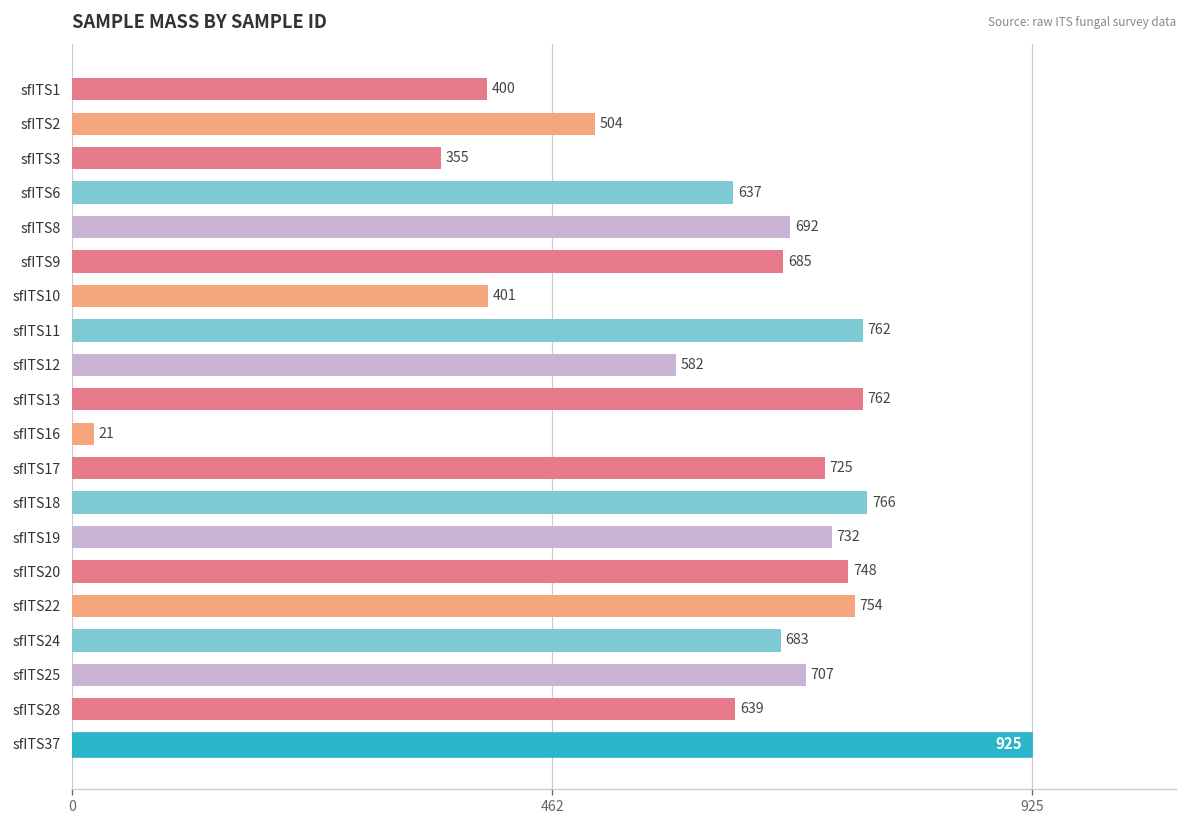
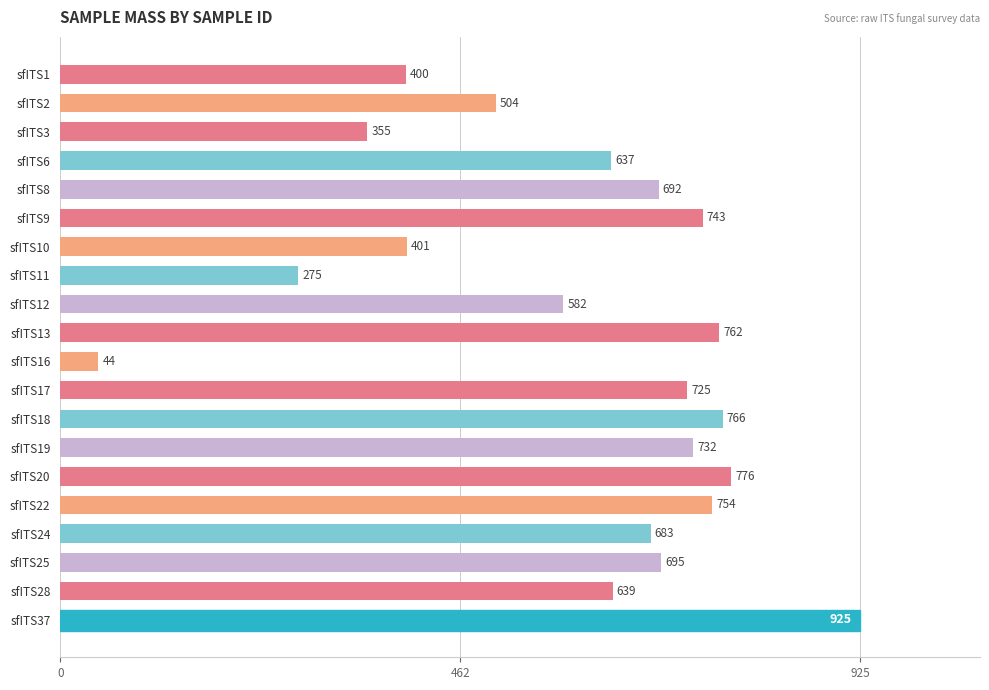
  {
    "sfITS1": 400,
    "sfITS2": 504,
    "sfITS3": 355,
    "sfITS6": 637,
    "sfITS8": 692,
-   "sfITS9": 685,
+   "sfITS9": 743,
    "sfITS10": 401,
-   "sfITS11": 762,
+   "sfITS11": 275,
    "sfITS12": 582,
    "sfITS13": 762,
-   "sfITS16": 21,
+   "sfITS16": 44,
    "sfITS17": 725,
    "sfITS18": 766,
    "sfITS19": 732,
-   "sfITS20": 748,
+   "sfITS20": 776,
    "sfITS22": 754,
    "sfITS24": 683,
-   "sfITS25": 707,
+   "sfITS25": 695,
    "sfITS28": 639,
    "sfITS37": 925
  }
